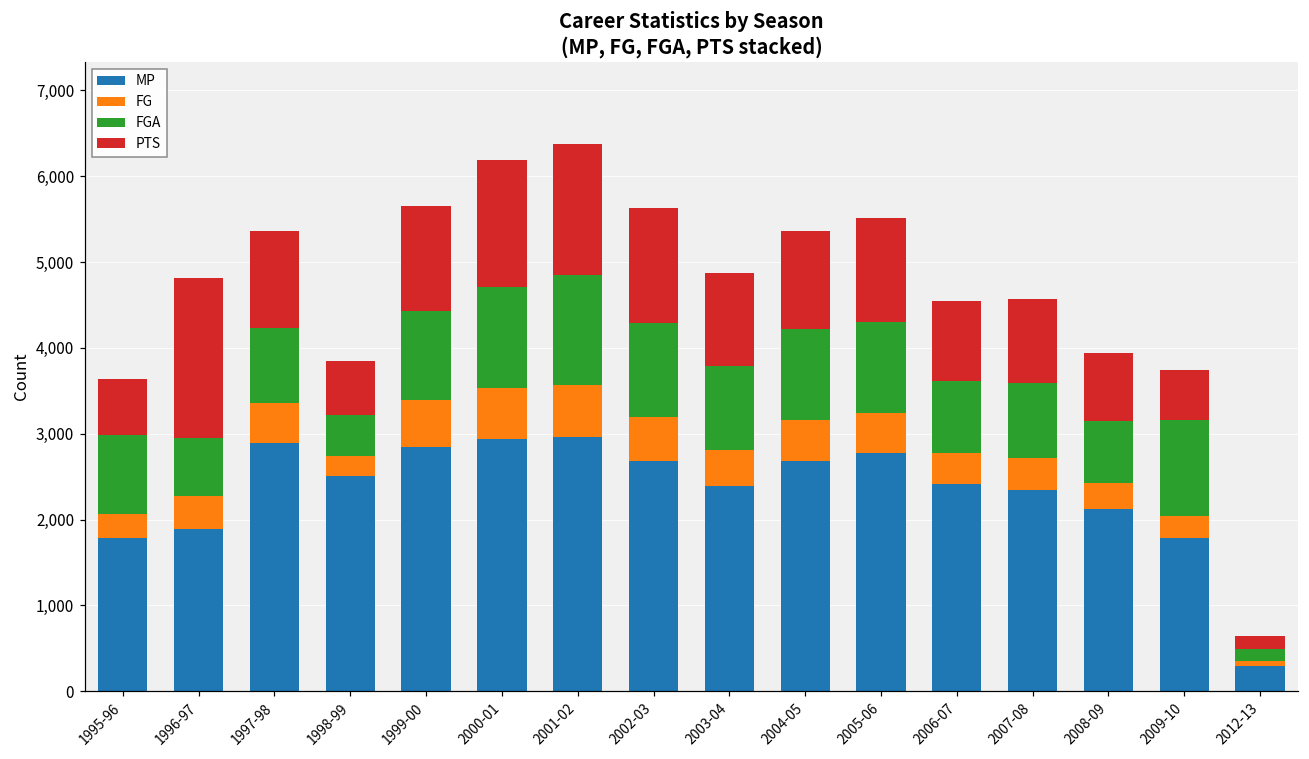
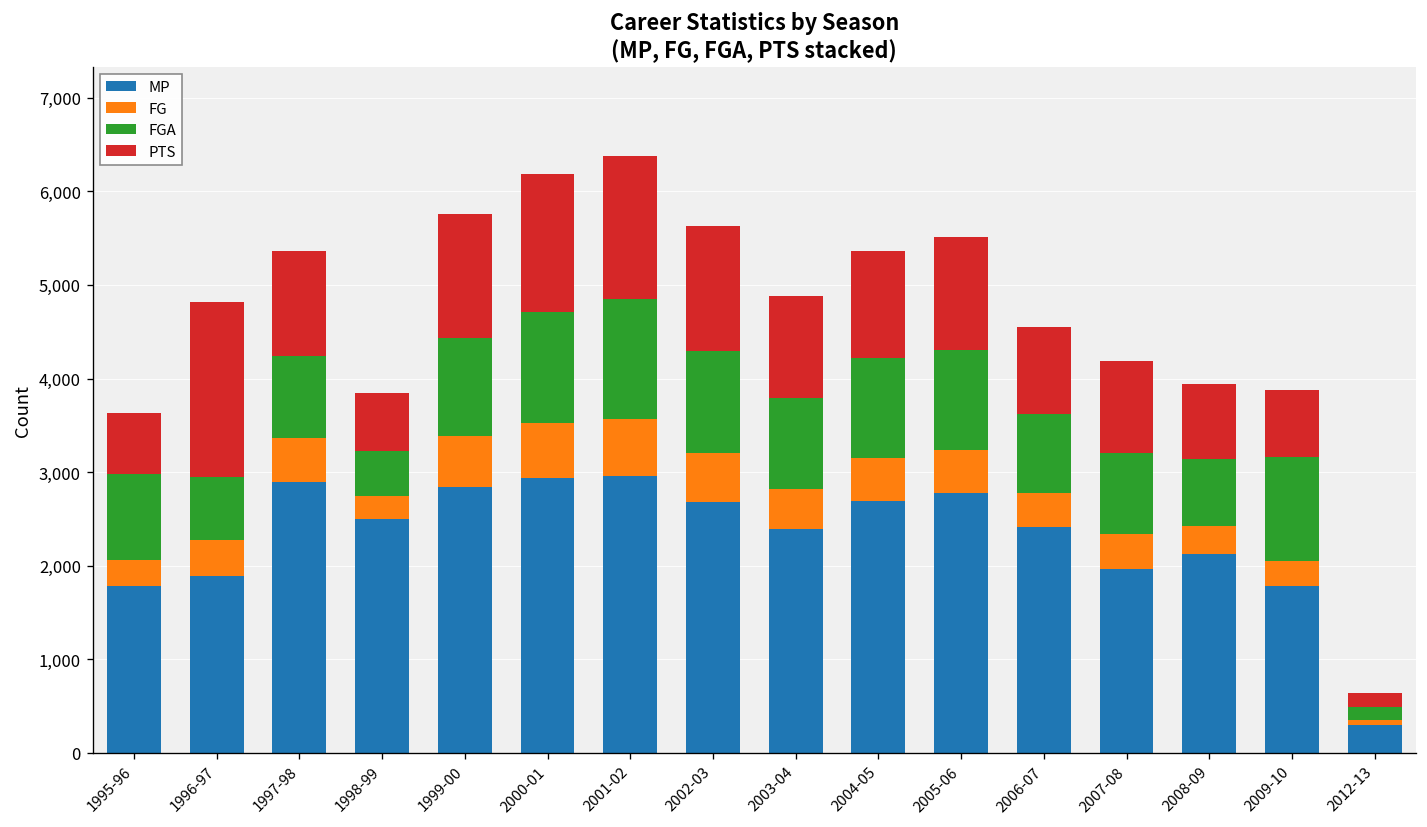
  {
    "MP": {
      "1995-96": "1,800",
      "1996-97": "1,900",
      "1997-98": "2,900",
      "1998-99": "2,500",
      "1999-00": "2,800",
      "2000-01": "2,900",
      "2001-02": "3,000",
      "2002-03": "2,700",
      "2003-04": "2,400",
      "2004-05": "2,700",
      "2005-06": "2,800",
      "2006-07": "2,400",
-     "2007-08": "2,300",
+     "2007-08": "2,000",
      "2008-09": "2,100",
      "2009-10": "1,800",
      "2012-13": "300"
    },
    "FG": {
      "1995-96": "300",
      "1996-97": "400",
      "1997-98": "500",
      "1998-99": "200",
      "1999-00": "500",
      "2000-01": "600",
      "2001-02": "600",
      "2002-03": "500",
      "2003-04": "400",
      "2004-05": "500",
      "2005-06": "500",
      "2006-07": "400",
      "2007-08": "400",
      "2008-09": "300",
      "2009-10": "300",
      "2012-13": "100"
    },
    "FGA": {
      "1995-96": "900",
      "1996-97": "700",
      "1997-98": "900",
      "1998-99": "500",
      "1999-00": "1,000",
      "2000-01": "1,200",
      "2001-02": "1,300",
      "2002-03": "1,100",
      "2003-04": "1,000",
      "2004-05": "1,100",
      "2005-06": "1,100",
      "2006-07": "800",
      "2007-08": "900",
      "2008-09": "700",
      "2009-10": "1,100",
      "2012-13": "100"
    },
    "PTS": {
      "1995-96": "700",
      "1996-97": "1,900",
      "1997-98": "1,100",
      "1998-99": "600",
-     "1999-00": "1,200",
+     "1999-00": "1,300",
      "2000-01": "1,500",
      "2001-02": "1,500",
      "2002-03": "1,300",
      "2003-04": "1,100",
      "2004-05": "1,100",
      "2005-06": "1,200",
      "2006-07": "900",
      "2007-08": "1,000",
      "2008-09": "800",
-     "2009-10": "600",
+     "2009-10": "700",
      "2012-13": "100"
    }
  }
